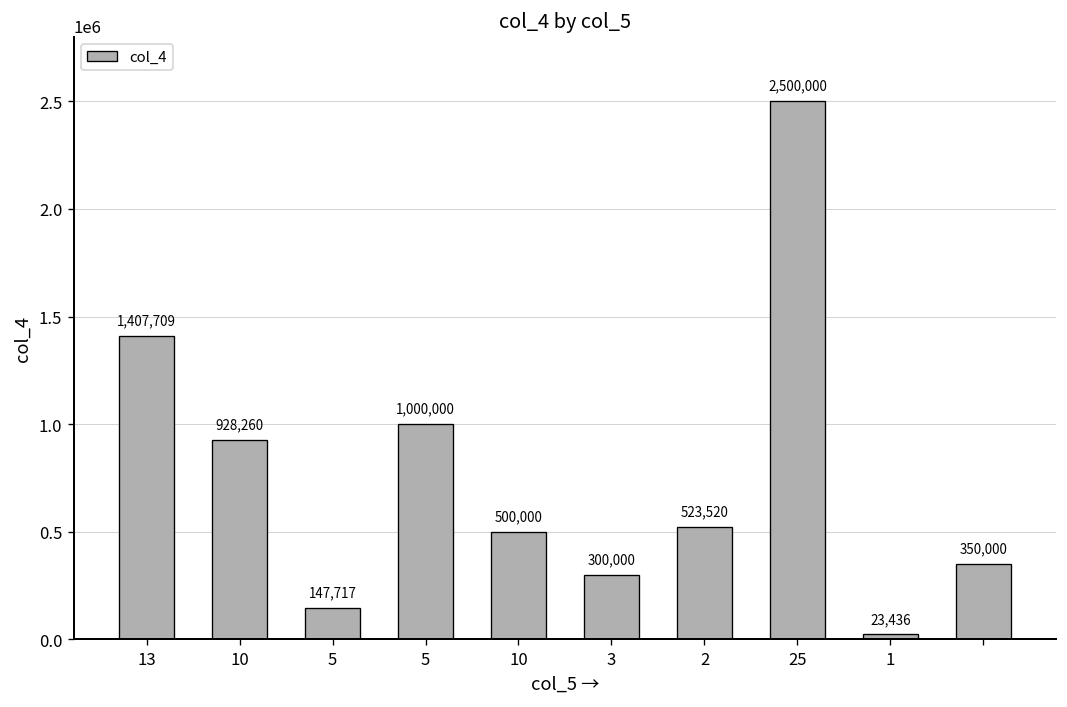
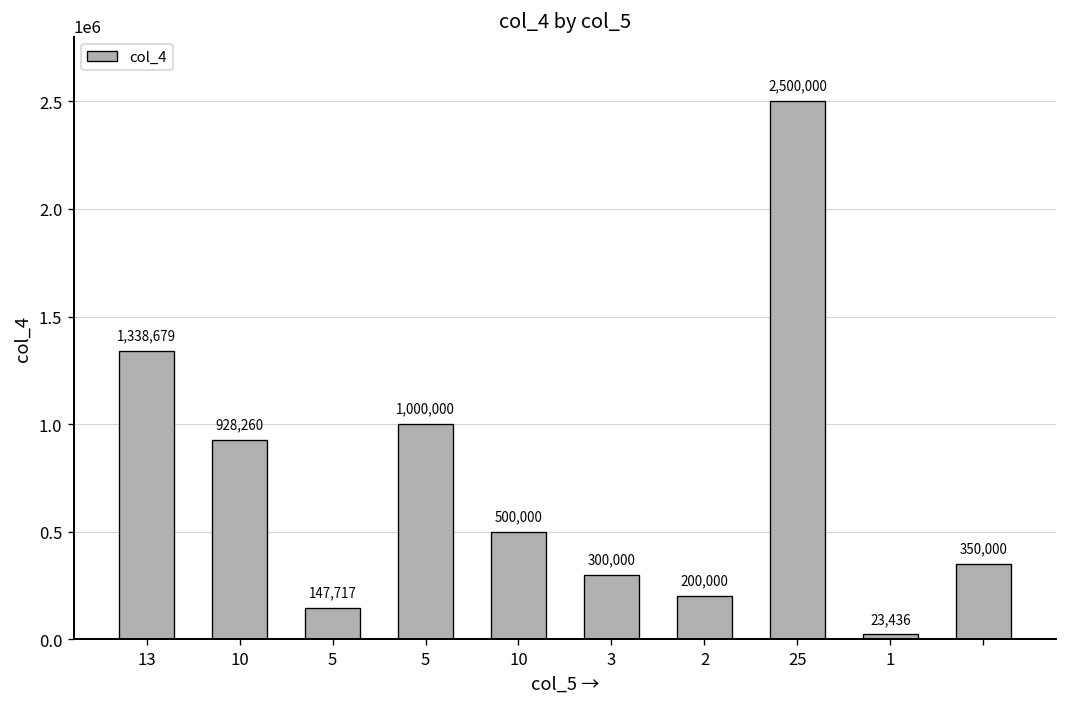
  {
-   "13": "1,407,709",
+   "13": "1,338,679",
    "3": "300,000",
-   "2": "523,520",
+   "2": "200,000",
    "25": "2,500,000",
    "1": "23,436"
  }
